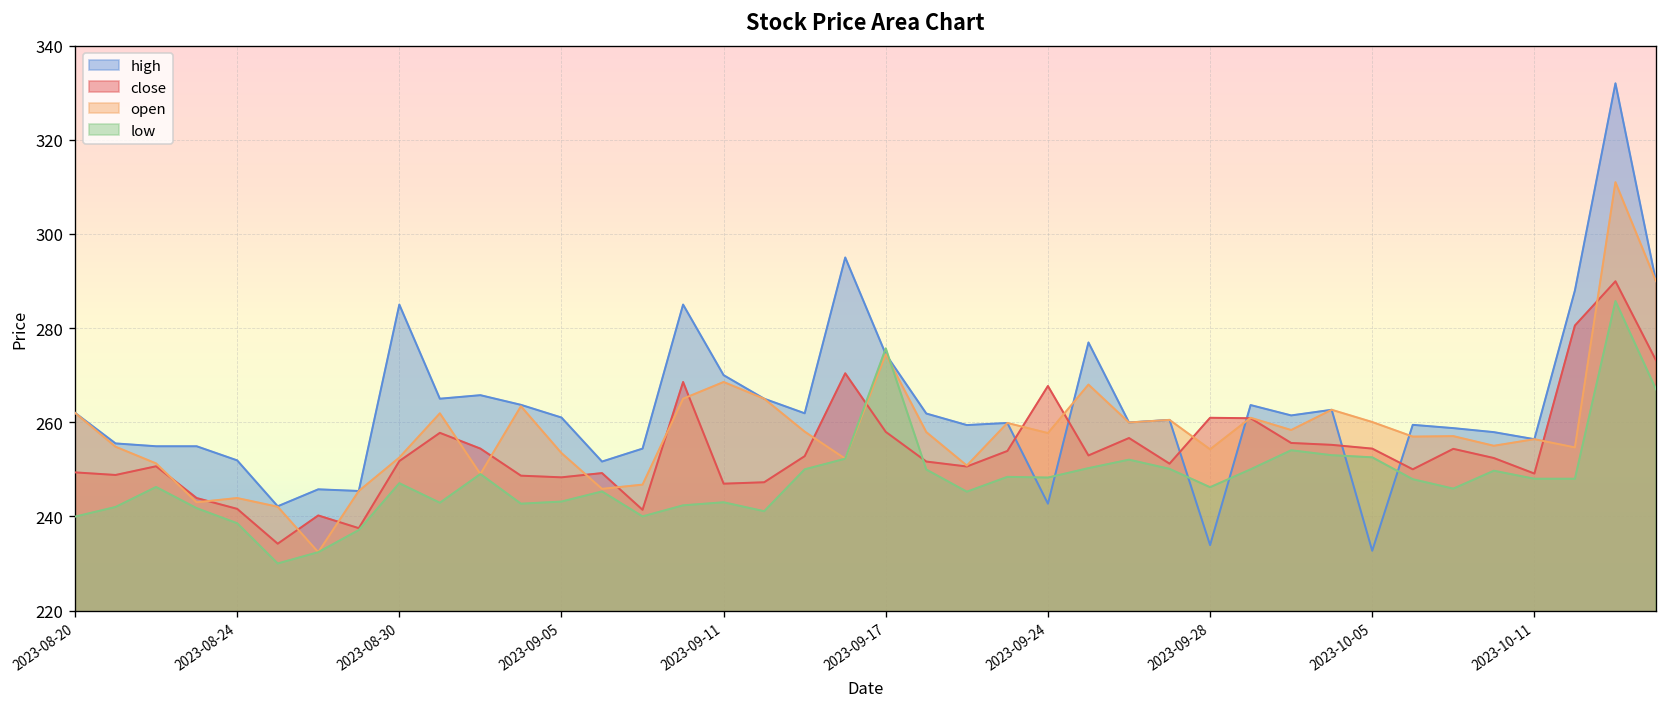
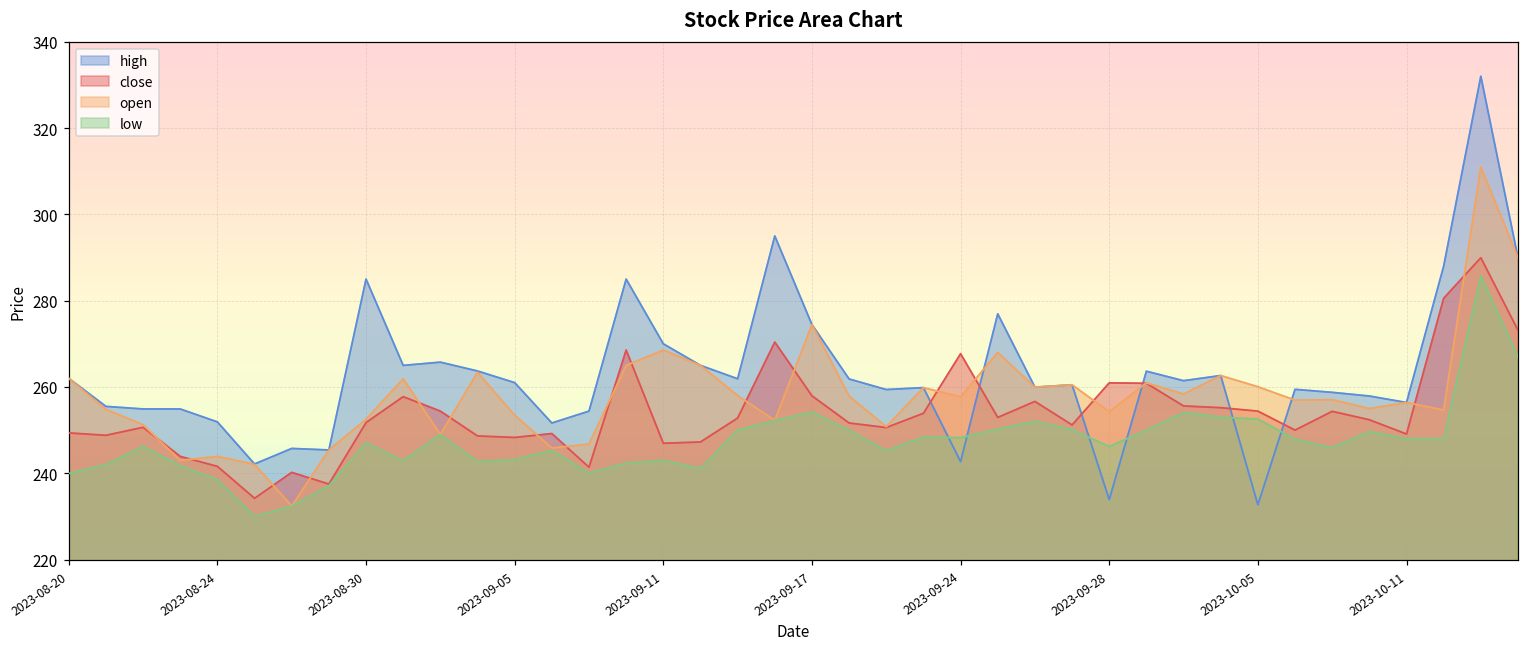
  {
    "high": {
      "2023-08-24": 252,
      "2023-08-30": 285,
      "2023-09-05": 261,
      "2023-09-11": 270,
      "2023-09-24": 243,
      "2023-09-28": 234,
      "2023-10-05": 233
    },
    "low": {
      "2023-08-20": 240,
      "2023-08-24": 239,
      "2023-08-30": 247,
      "2023-09-05": 243,
      "2023-09-11": 243,
-     "2023-09-17": 276,
+     "2023-09-17": 254,
      "2023-09-24": 248,
      "2023-09-28": 246,
      "2023-10-05": 253,
      "2023-10-11": 248
    }
  }
